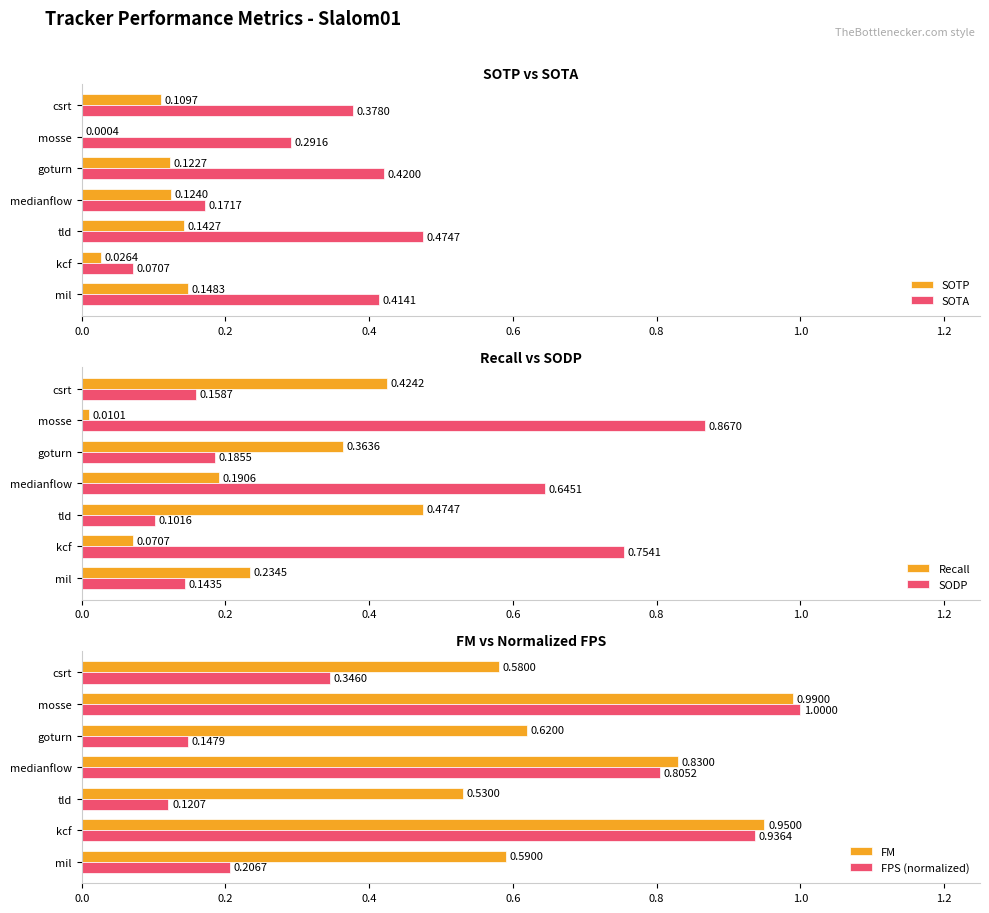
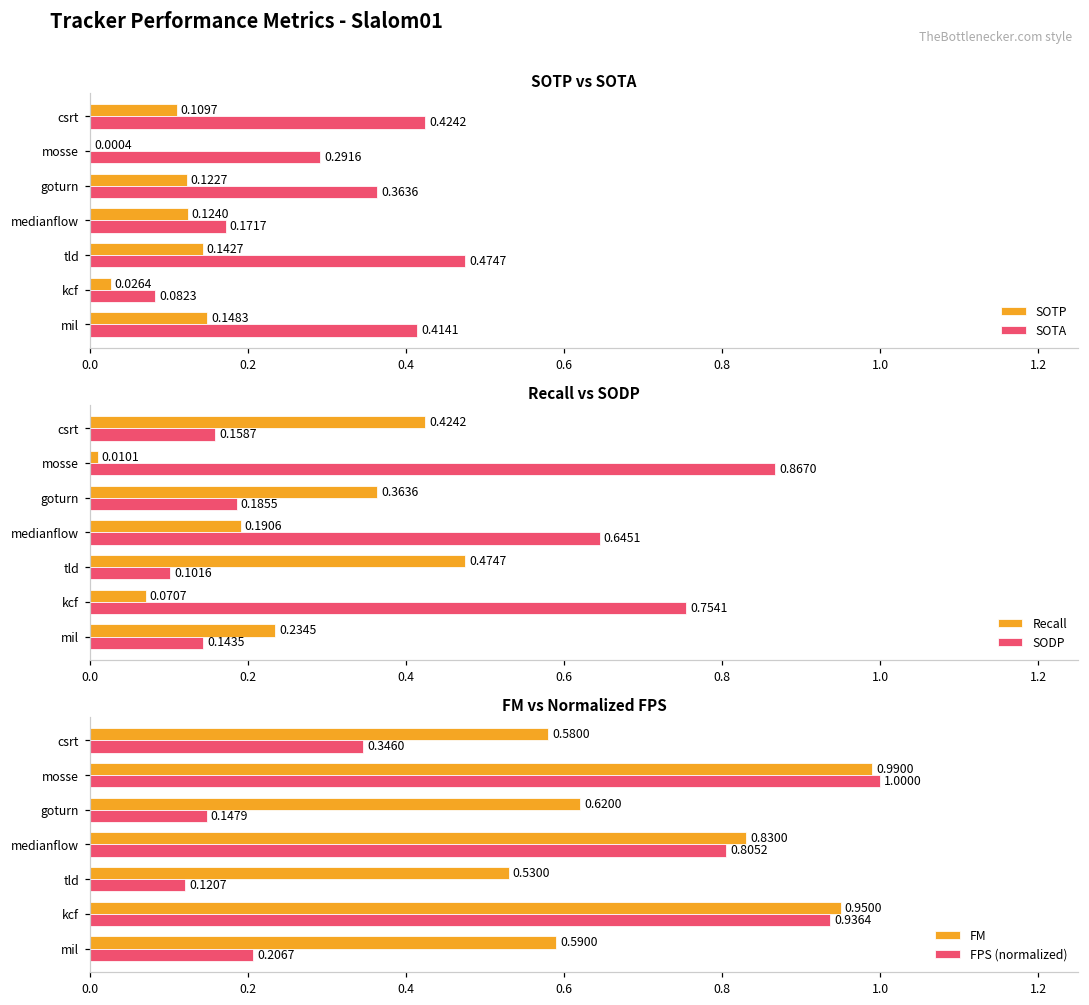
  {
    "SOTP vs SOTA": {
      "SOTP": {
        "csrt": 0.1097,
        "mosse": 0.0004,
        "goturn": 0.1227,
        "medianflow": 0.1240,
        "tld": 0.1427,
        "kcf": 0.0264,
        "mil": 0.1483
      },
      "SOTA": {
-       "csrt": 0.3780,
+       "csrt": 0.4242,
        "mosse": 0.2916,
-       "goturn": 0.4200,
+       "goturn": 0.3636,
        "medianflow": 0.1717,
        "tld": 0.4747,
-       "kcf": 0.0707,
+       "kcf": 0.0823,
        "mil": 0.4141
      }
    },
    "Recall vs SODP": {
      "Recall": {
        "csrt": 0.4242,
        "mosse": 0.0101,
        "goturn": 0.3636,
        "medianflow": 0.1906,
        "tld": 0.4747,
        "kcf": 0.0707,
        "mil": 0.2345
      },
      "SODP": {
        "csrt": 0.1587,
        "mosse": 0.8670,
        "goturn": 0.1855,
        "medianflow": 0.6451,
        "tld": 0.1016,
        "kcf": 0.7541,
        "mil": 0.1435
      }
    },
    "FM vs Normalized FPS": {
      "FM": {
        "csrt": 0.5800,
        "mosse": 0.9900,
        "goturn": 0.6200,
        "medianflow": 0.8300,
        "tld": 0.5300,
        "kcf": 0.9500,
        "mil": 0.5900
      },
      "FPS (normalized)": {
        "csrt": 0.3460,
        "mosse": 1.0000,
        "goturn": 0.1479,
        "medianflow": 0.8052,
        "tld": 0.1207,
        "kcf": 0.9364,
        "mil": 0.2067
      }
    }
  }
